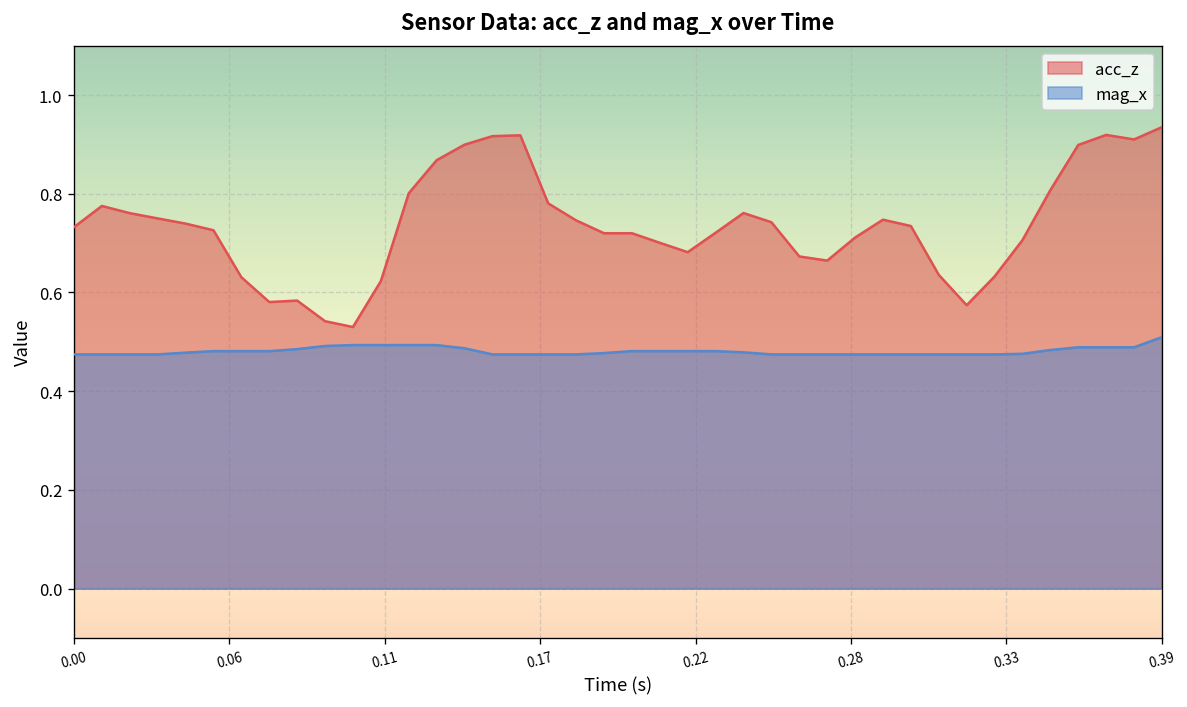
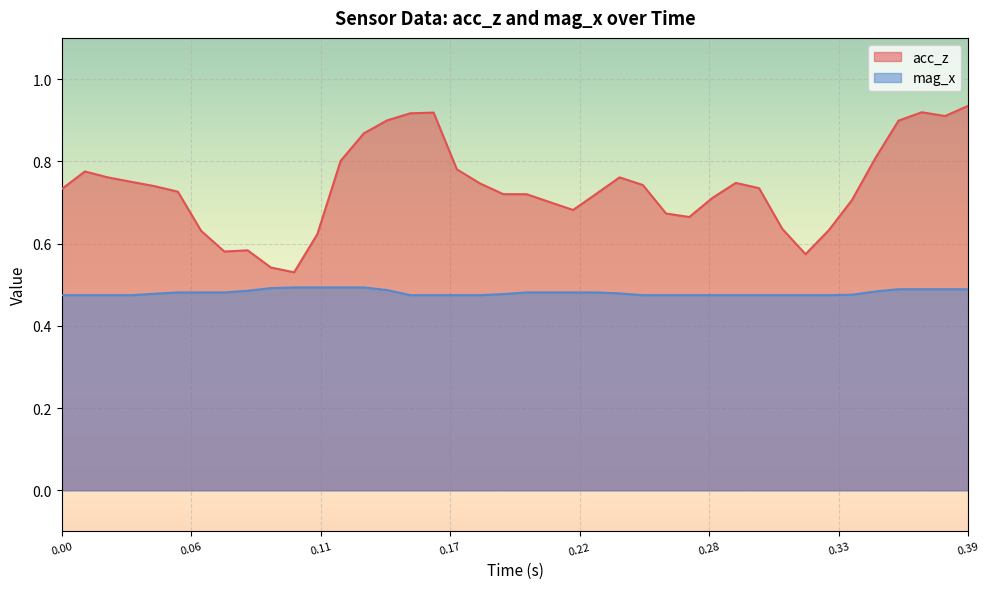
  {
    "acc_z": {
      "0.00": 0.73,
      "0.39": 0.93
    },
    "mag_x": {
      "0.00": 0.47,
-     "0.39": 0.51
+     "0.39": 0.49
    }
  }
